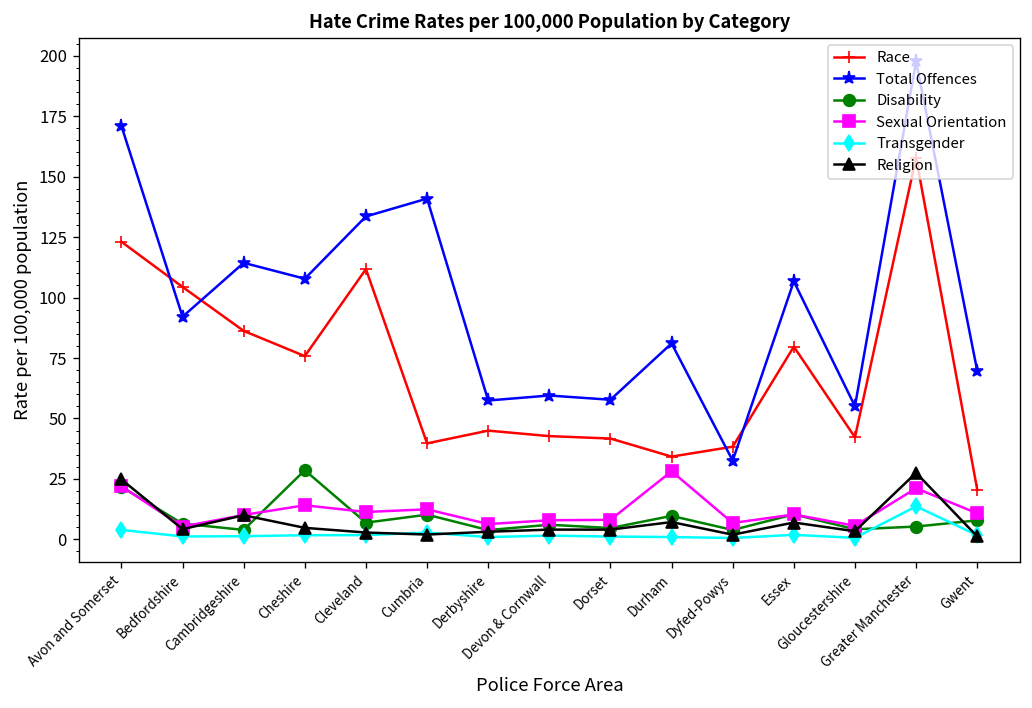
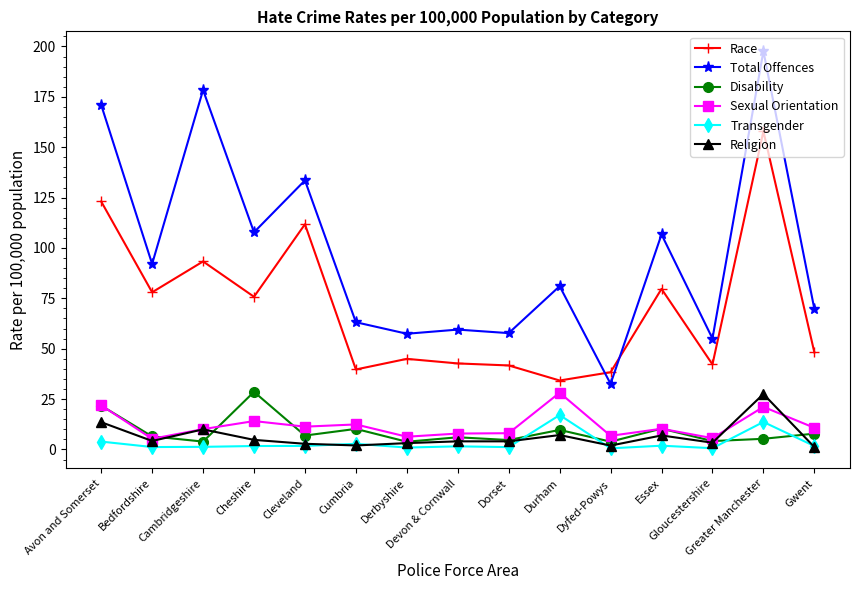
  {
    "Race": {
      "Avon and Somerset": 123,
-     "Bedfordshire": 104,
-     "Cambridgeshire": 86,
+     "Bedfordshire": 78,
+     "Cambridgeshire": 93,
      "Cheshire": 76,
      "Cleveland": 112,
      "Cumbria": 40,
      "Derbyshire": 45,
      "Devon & Cornwall": 43,
      "Dorset": 42,
      "Durham": 34,
      "Dyfed-Powys": 38,
      "Essex": 80,
      "Gloucestershire": 42,
-     "Gwent": 21
+     "Gwent": 48
    },
    "Total Offences": {
      "Avon and Somerset": 171,
      "Bedfordshire": 92,
-     "Cambridgeshire": 114,
+     "Cambridgeshire": 178,
      "Cheshire": 108,
      "Cleveland": 134,
-     "Cumbria": 141,
+     "Cumbria": 63,
      "Derbyshire": 57,
      "Devon & Cornwall": 59,
      "Dorset": 58,
      "Durham": 81,
      "Dyfed-Powys": 33,
      "Essex": 107,
      "Gloucestershire": 55,
      "Gwent": 70
    },
    "Disability": {
      "Cambridgeshire": 4,
      "Cheshire": 29,
      "Cleveland": 7,
      "Cumbria": 10,
      "Devon & Cornwall": 6,
      "Durham": 10,
      "Dyfed-Powys": 4,
      "Greater Manchester": 5,
      "Gwent": 8
    },
    "Sexual Orientation": {
      "Cheshire": 14,
      "Cleveland": 11,
      "Cumbria": 12,
      "Derbyshire": 6,
      "Devon & Cornwall": 8,
      "Dorset": 8,
      "Durham": 28,
      "Dyfed-Powys": 7,
      "Gloucestershire": 6,
      "Greater Manchester": 21,
      "Gwent": 11
    },
    "Transgender": {
      "Avon and Somerset": 4,
      "Bedfordshire": 1,
      "Cambridgeshire": 1,
      "Cheshire": 2,
      "Derbyshire": 1,
      "Devon & Cornwall": 2,
      "Dorset": 1,
-     "Durham": 1,
+     "Durham": 17,
      "Dyfed-Powys": 1,
      "Essex": 2,
      "Gloucestershire": 1,
      "Greater Manchester": 14
    },
    "Religion": {
-     "Avon and Somerset": 25,
+     "Avon and Somerset": 14,
      "Cheshire": 5,
      "Devon & Cornwall": 4,
      "Durham": 7,
      "Dyfed-Powys": 2,
      "Essex": 7,
      "Greater Manchester": 28
    }
  }
